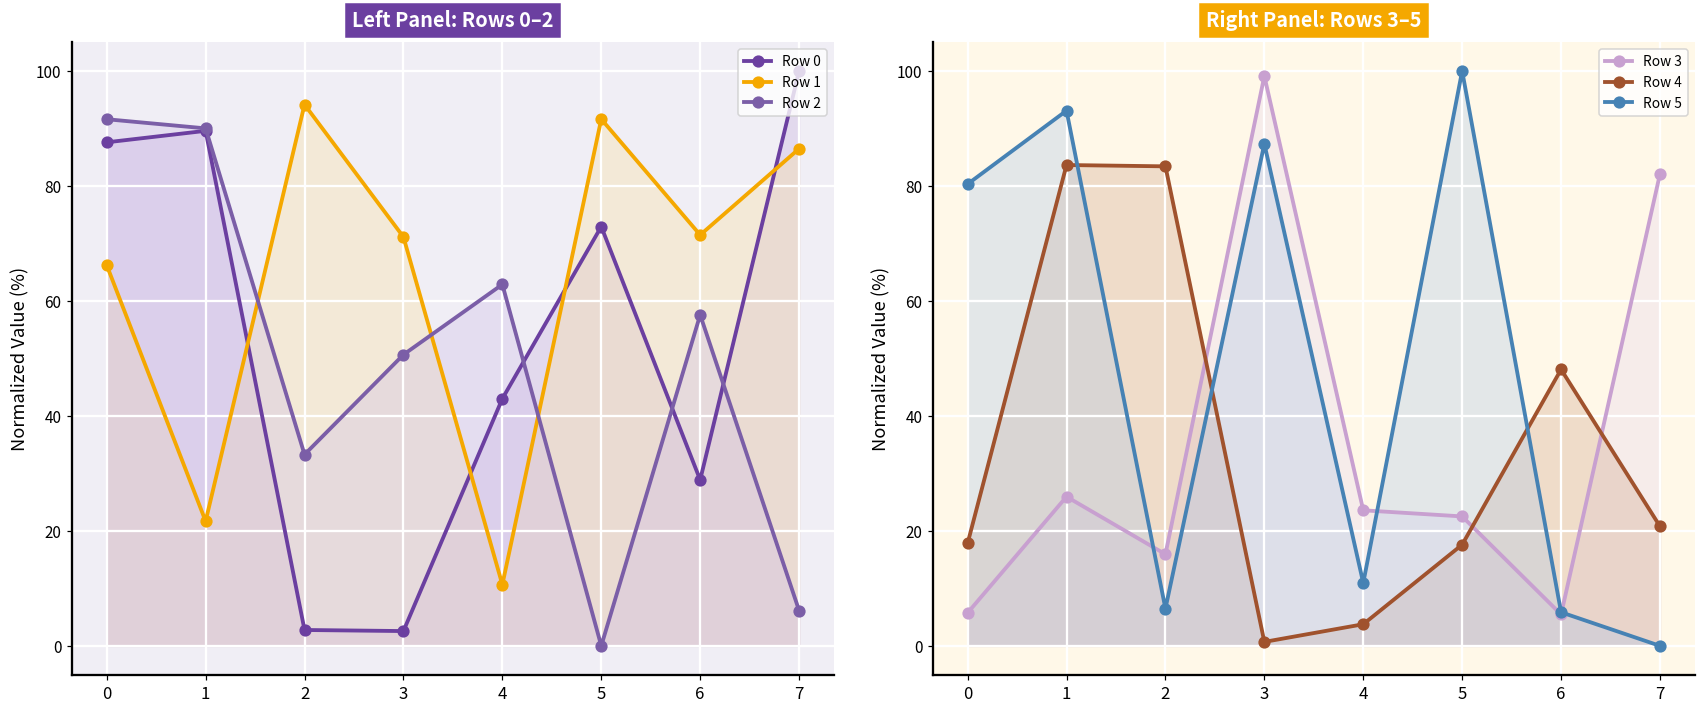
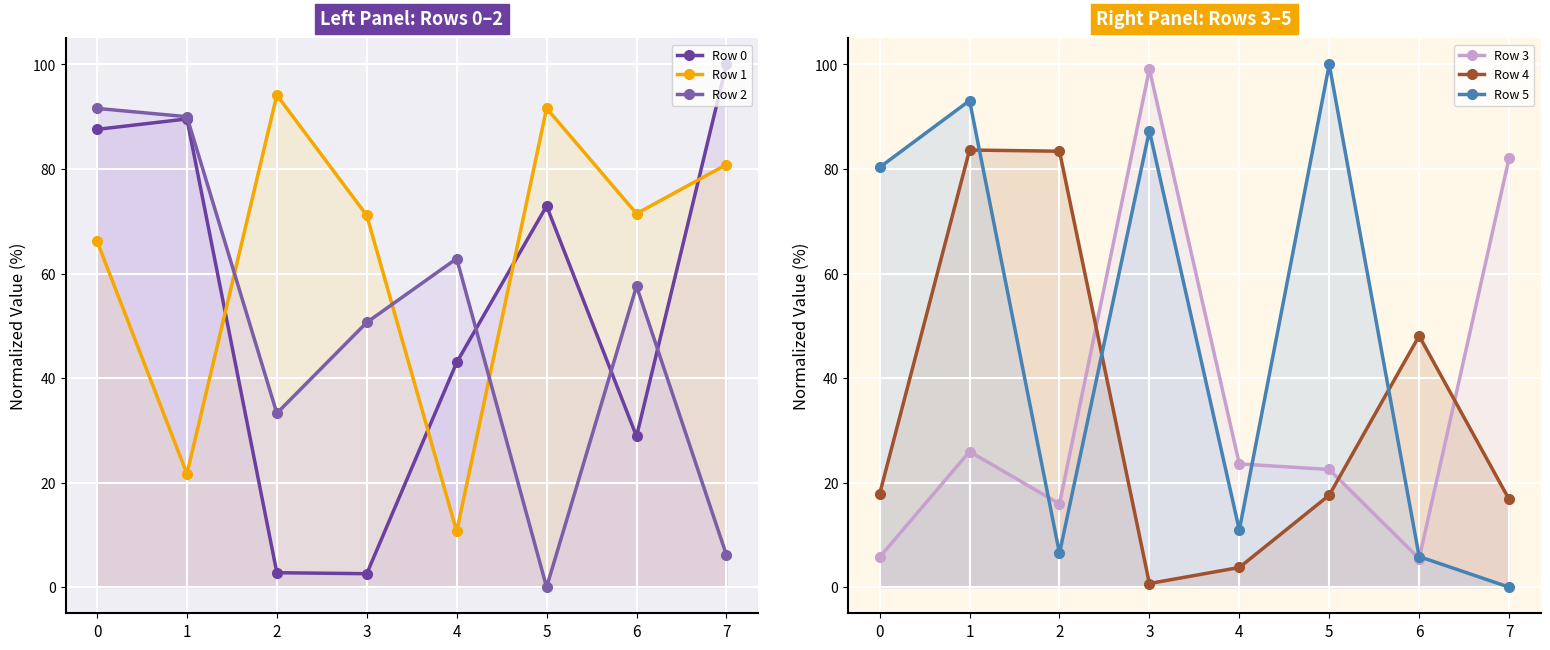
  {
    "Left Panel: Rows 0–2": {
      "Row 1": {
        "0": 66,
        "1": 22,
        "2": 94,
        "3": 71,
        "4": 11,
        "5": 92,
        "6": 71,
-       "7": 86
+       "7": 81
      }
    },
    "Right Panel: Rows 3–5": {
      "Row 3": {
        "0": 6,
        "1": 26,
        "2": 16,
        "3": 99,
        "4": 24,
        "5": 23,
        "7": 82
      },
      "Row 4": {
        "0": 18,
        "1": 84,
        "2": 83,
        "3": 1,
        "4": 4,
        "5": 18,
        "6": 48,
-       "7": 21
+       "7": 17
      },
      "Row 5": {
        "0": 80,
        "1": 93,
        "2": 6,
        "3": 87,
        "4": 11,
        "5": 100,
        "7": 0
      }
    }
  }
